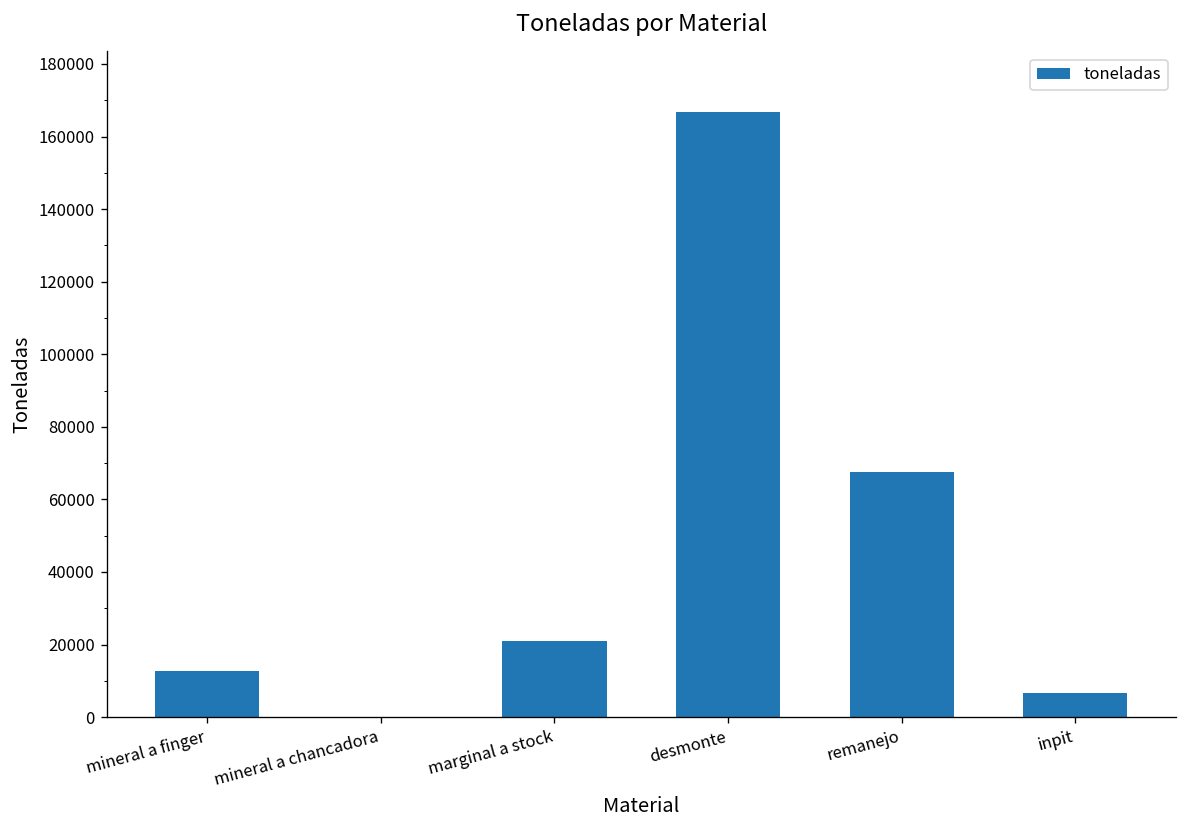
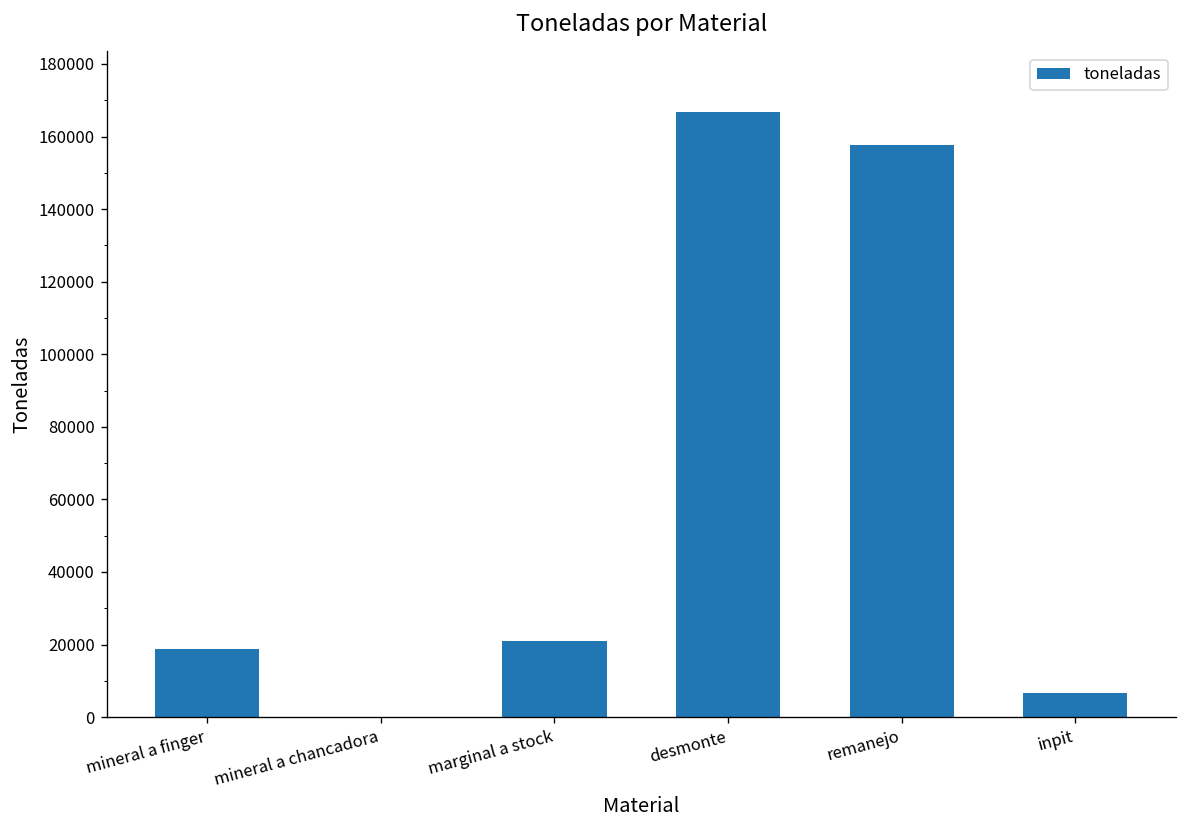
  {
-   "mineral a finger": 13000,
+   "mineral a finger": 19000,
    "mineral a chancadora": 0,
    "marginal a stock": 21000,
    "desmonte": 167000,
-   "remanejo": 68000,
+   "remanejo": 158000,
    "inpit": 7000
  }
